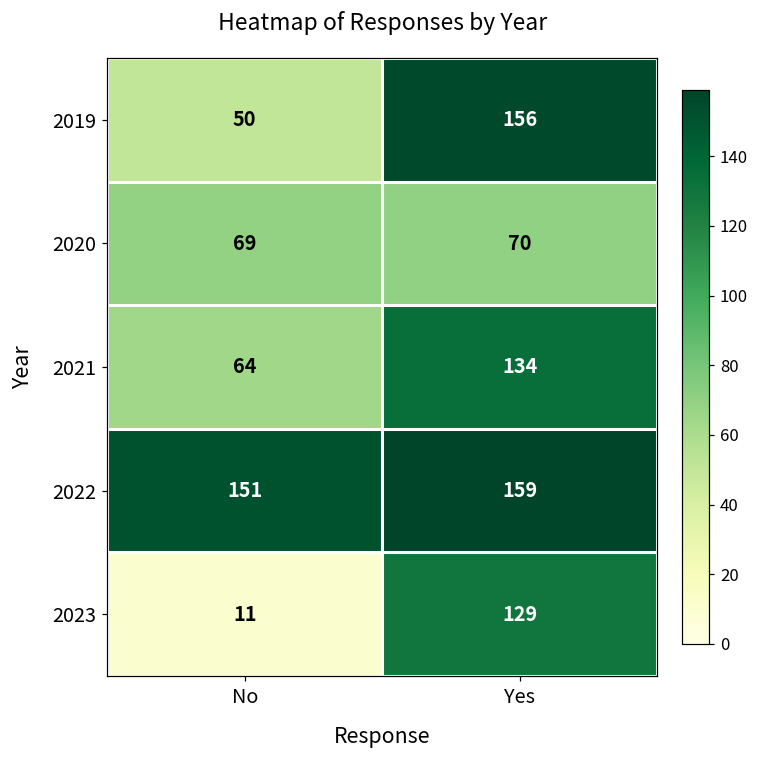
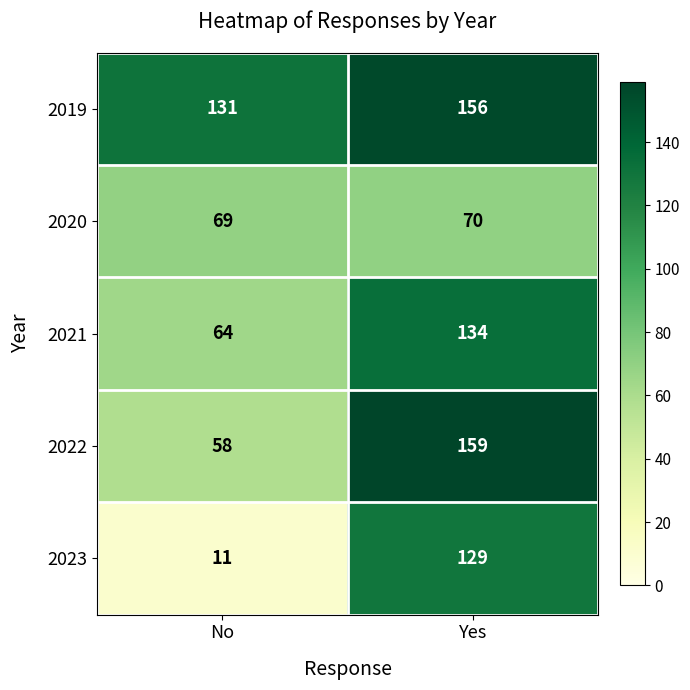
  {
    "2019": {
-     "No": 50,
+     "No": 131,
      "Yes": 156
    },
    "2020": {
      "No": 69,
      "Yes": 70
    },
    "2021": {
      "No": 64,
      "Yes": 134
    },
    "2022": {
-     "No": 151,
+     "No": 58,
      "Yes": 159
    },
    "2023": {
      "No": 11,
      "Yes": 129
    }
  }
